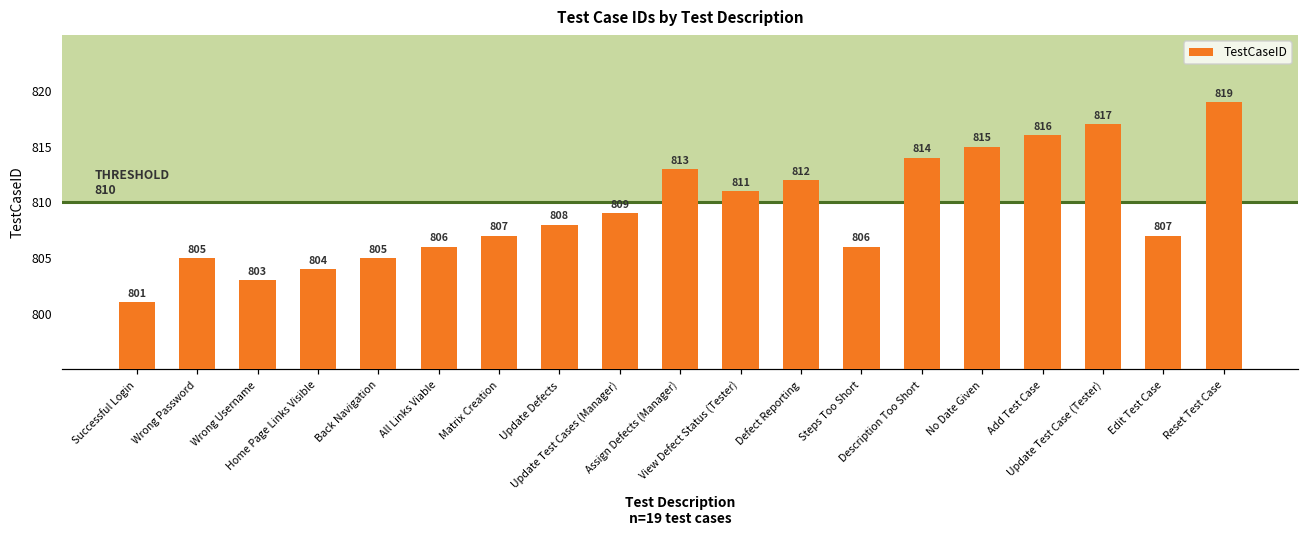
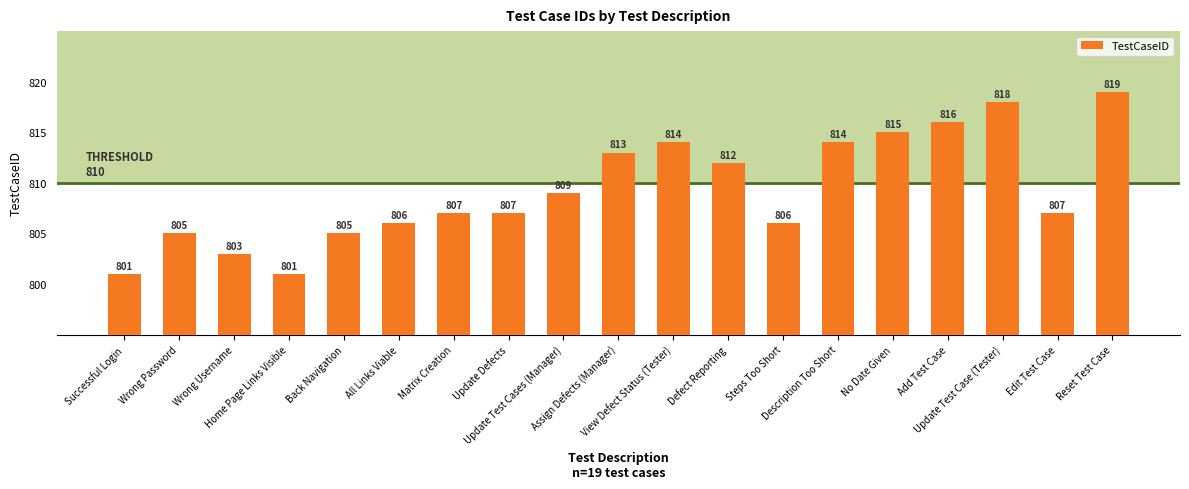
  {
    "Successful Login": 801,
    "Wrong Password": 805,
    "Wrong Username": 803,
-   "Home Page Links Visible": 804,
+   "Home Page Links Visible": 801,
    "Back Navigation": 805,
    "All Links Viable": 806,
    "Matrix Creation": 807,
-   "Update Defects": 808,
+   "Update Defects": 807,
    "Update Test Cases (Manager)": 809,
    "Assign Defects (Manager)": 813,
-   "View Defect Status (Tester)": 811,
+   "View Defect Status (Tester)": 814,
    "Defect Reporting": 812,
    "Steps Too Short": 806,
    "Description Too Short": 814,
    "No Date Given": 815,
    "Add Test Case": 816,
-   "Update Test Case (Tester)": 817,
+   "Update Test Case (Tester)": 818,
    "Edit Test Case": 807,
    "Reset Test Case": 819
  }
